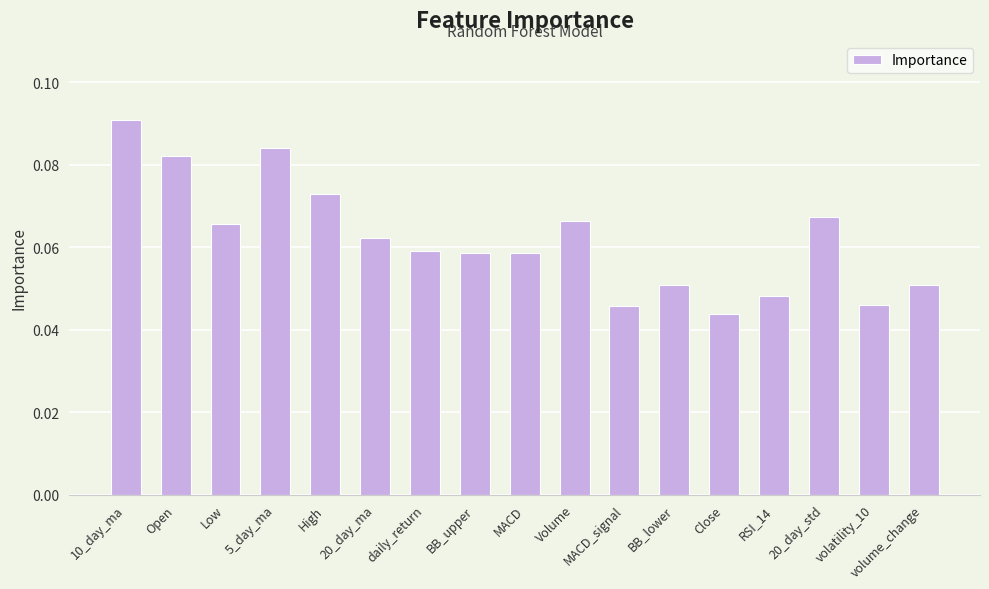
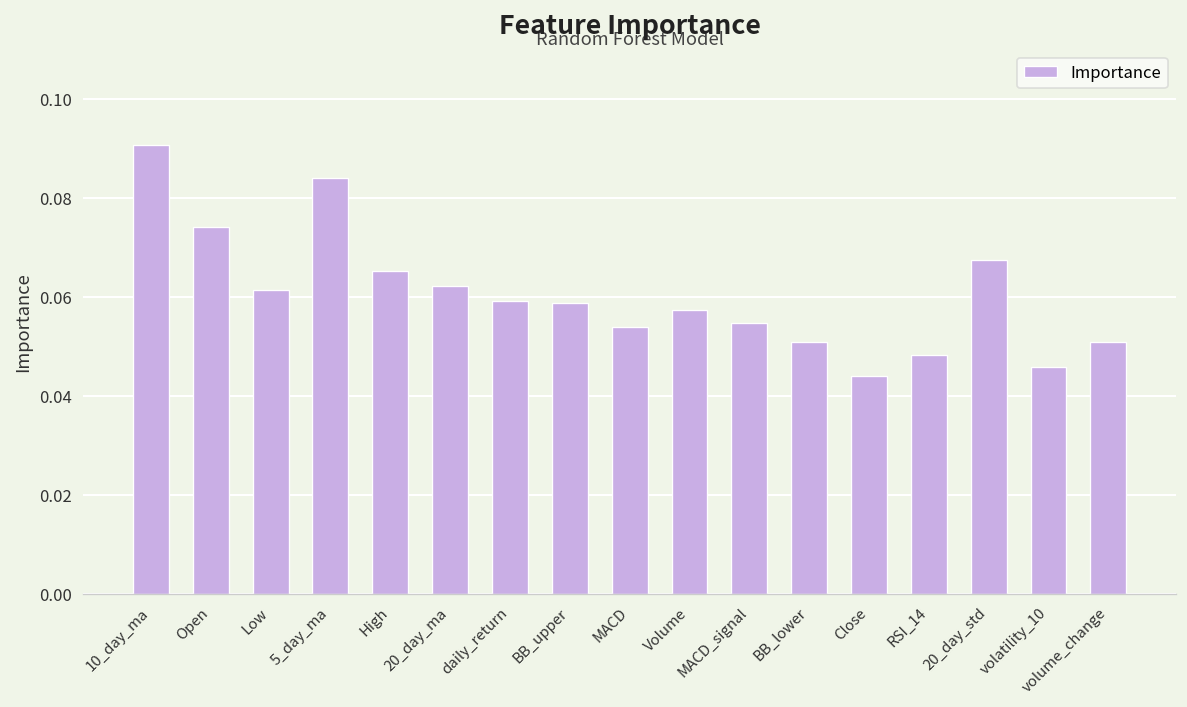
  {
    "10_day_ma": 0.091,
-   "Open": 0.082,
-   "Low": 0.066,
+   "Open": 0.074,
+   "Low": 0.061,
    "5_day_ma": 0.084,
-   "High": 0.073,
+   "High": 0.065,
    "20_day_ma": 0.062,
    "daily_return": 0.059,
    "BB_upper": 0.059,
-   "MACD": 0.059,
-   "Volume": 0.066,
-   "MACD_signal": 0.046,
+   "MACD": 0.054,
+   "Volume": 0.057,
+   "MACD_signal": 0.055,
    "BB_lower": 0.051,
    "Close": 0.044,
    "RSI_14": 0.048,
    "20_day_std": 0.067,
    "volatility_10": 0.046,
    "volume_change": 0.051
  }
